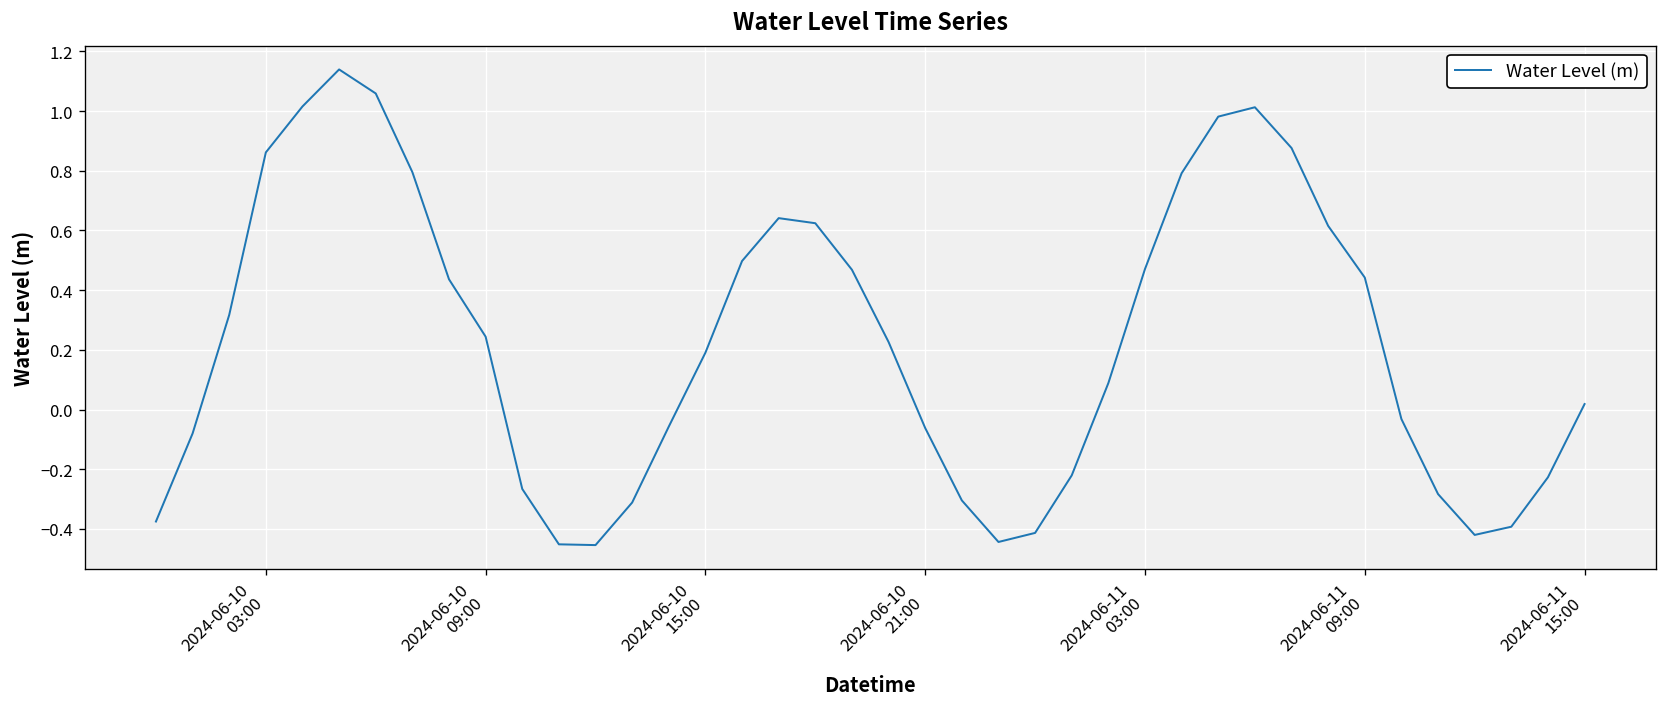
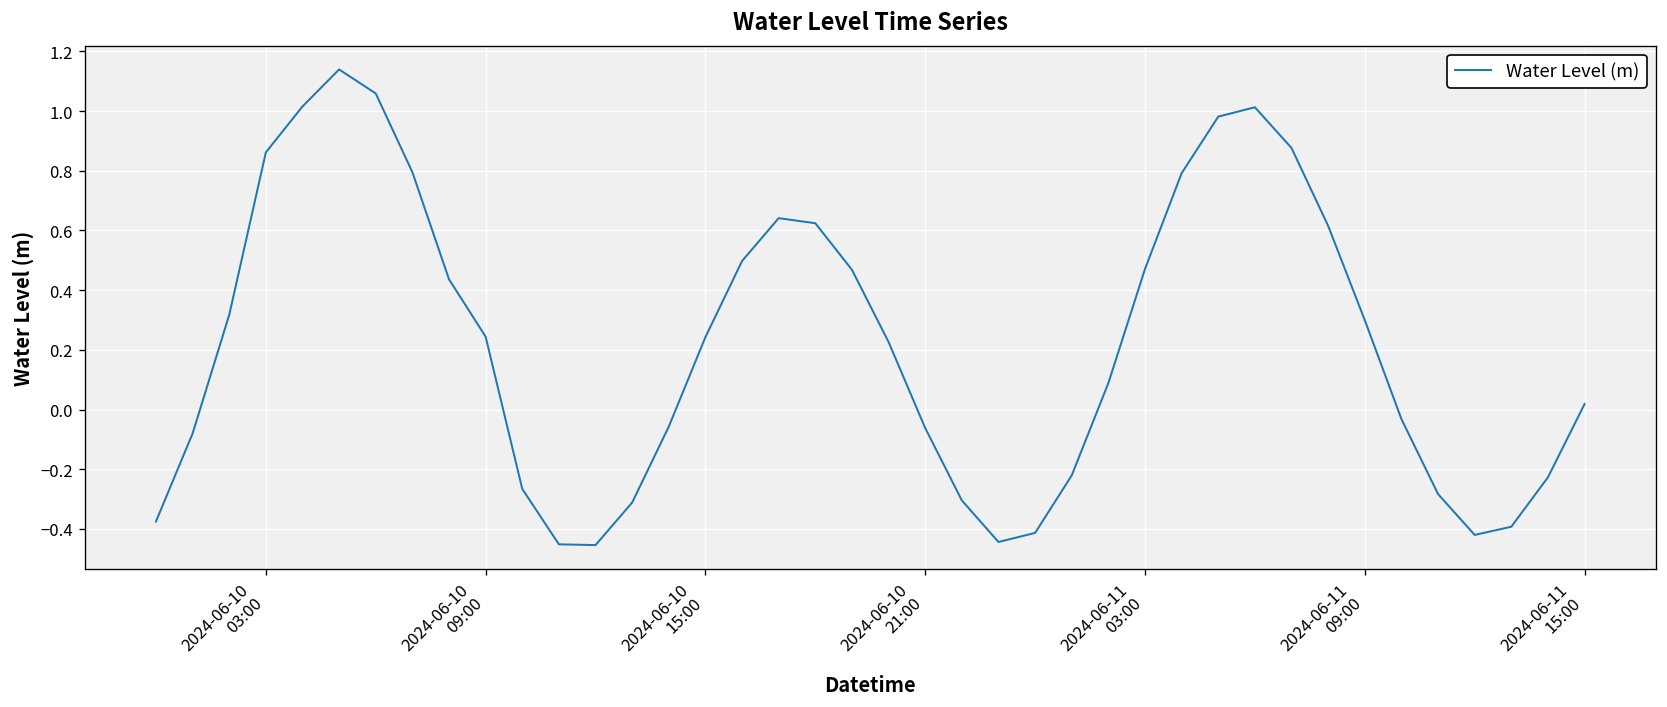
  {
    "2024-06-10 03:00": 0.86,
    "2024-06-10 09:00": 0.24,
-   "2024-06-10 15:00": 0.19,
+   "2024-06-10 15:00": 0.24,
    "2024-06-10 21:00": -0.06,
    "2024-06-11 03:00": 0.47,
-   "2024-06-11 09:00": 0.44,
+   "2024-06-11 09:00": 0.30,
    "2024-06-11 15:00": 0.02
  }
